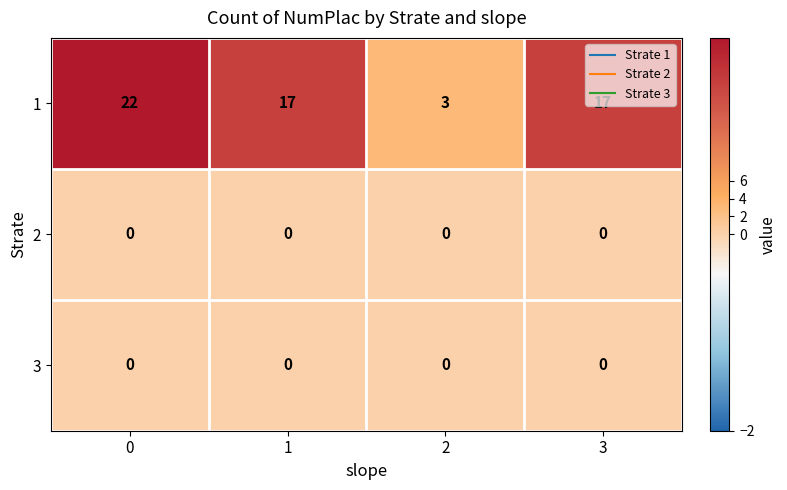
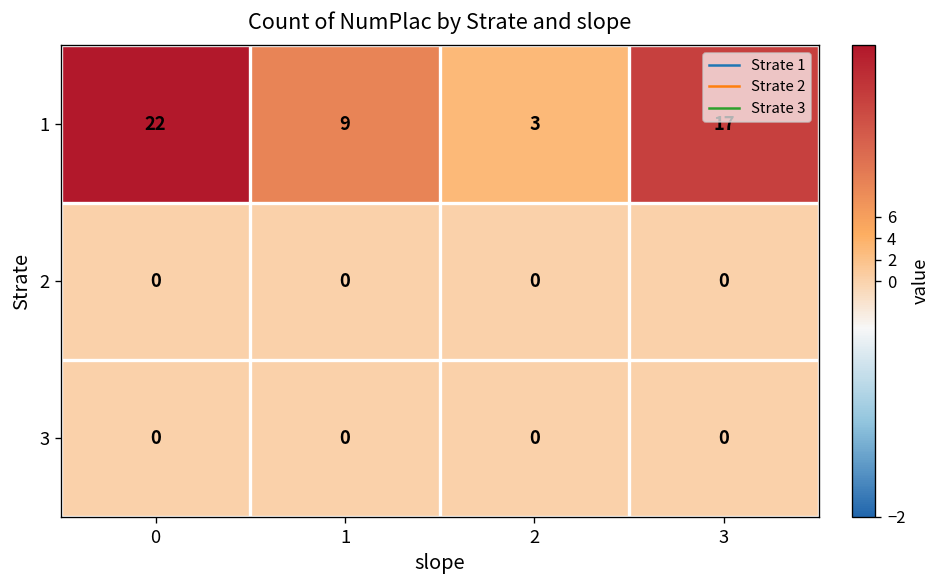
  {
    "1": {
      "0": 22,
-     "1": 17,
+     "1": 9,
      "2": 3
    },
    "2": {
      "0": 0,
      "1": 0,
      "2": 0,
      "3": 0
    },
    "3": {
      "0": 0,
      "1": 0,
      "2": 0,
      "3": 0
    }
  }
